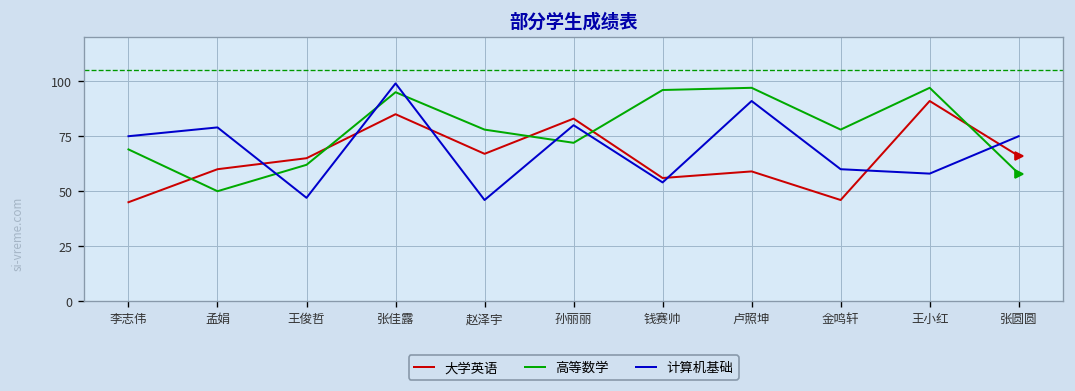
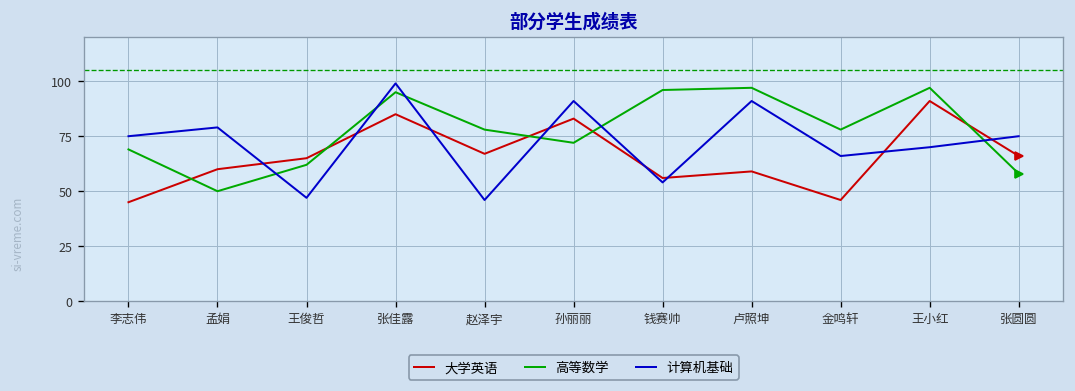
  {
    "计算机基础": {
      "李志伟": 75,
      "孟娟": 79,
      "王俊哲": 47,
      "张佳露": 99,
      "赵泽宇": 46,
-     "孙丽丽": 80,
+     "孙丽丽": 91,
      "钱赛帅": 54,
      "卢照坤": 91,
-     "金鸣轩": 60,
-     "王小红": 58,
+     "金鸣轩": 66,
+     "王小红": 70,
      "张圆圆": 75
    }
  }
